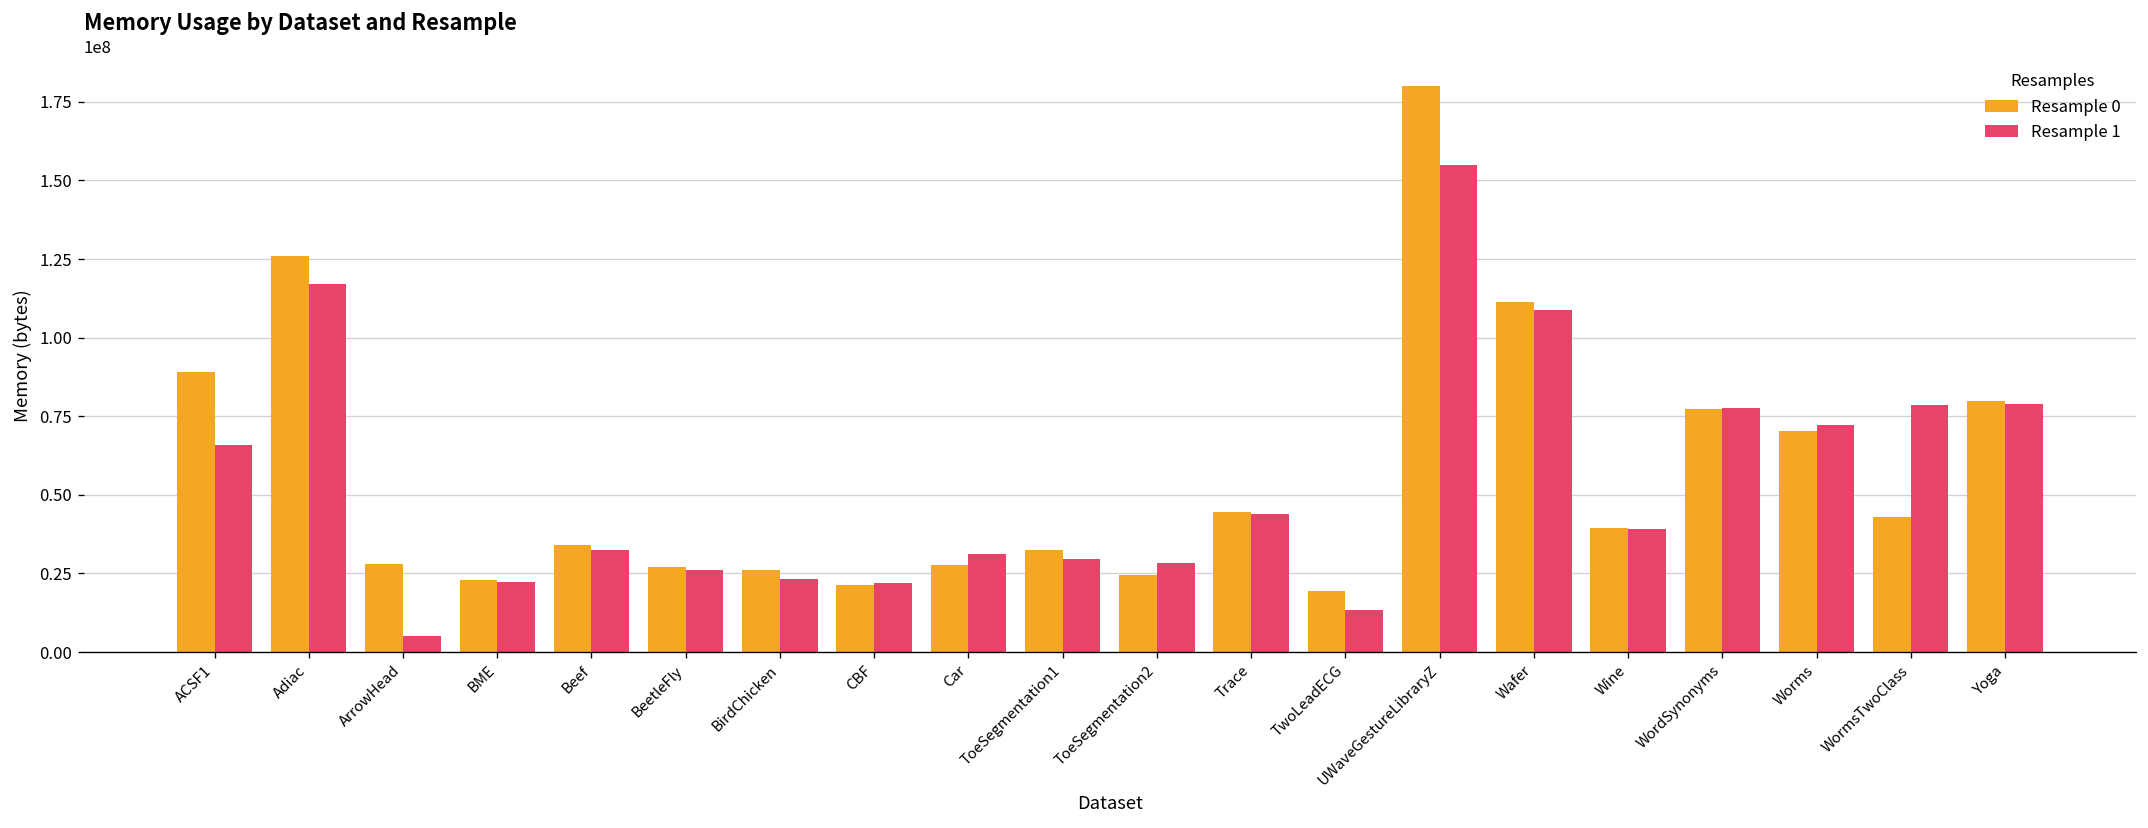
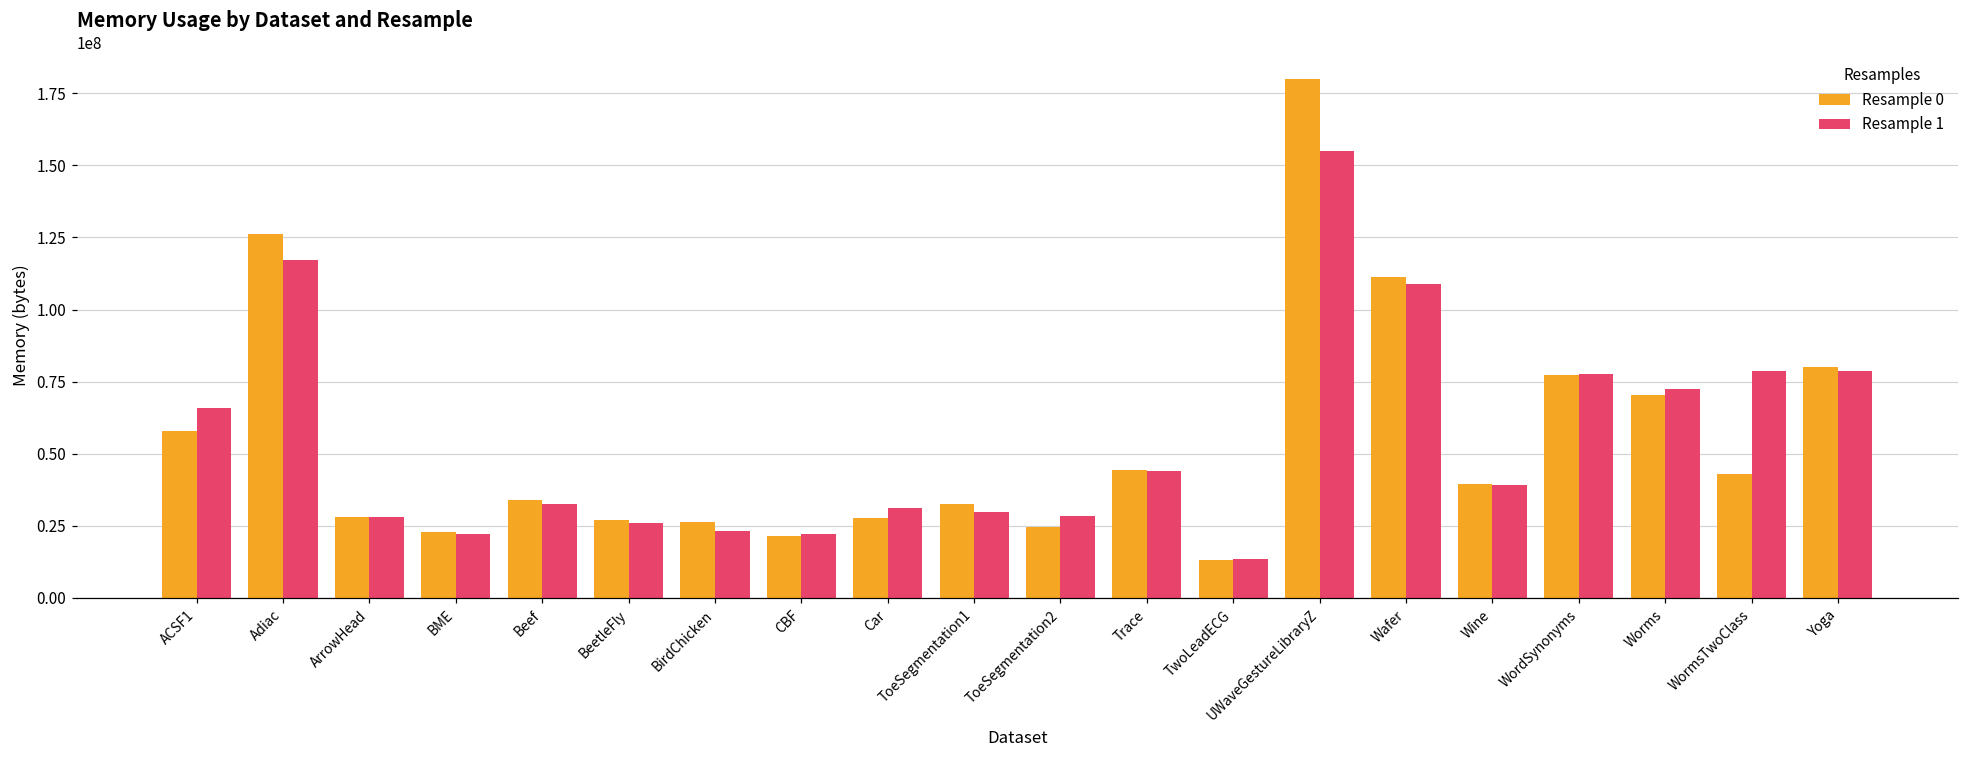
  {
    "Resample 0": {
-     "ACSF1": 89000000,
+     "ACSF1": 58000000,
      "Adiac": 126000000,
      "ArrowHead": 28000000,
      "BME": 23000000,
      "Beef": 34000000,
      "BeetleFly": 27000000,
      "BirdChicken": 26000000,
      "CBF": 21000000,
      "Car": 28000000,
      "ToeSegmentation1": 32000000,
      "ToeSegmentation2": 24000000,
      "Trace": 44000000,
-     "TwoLeadECG": 19000000,
+     "TwoLeadECG": 13000000,
      "UWaveGestureLibraryZ": 180000000,
      "Wafer": 111000000,
      "Wine": 39000000,
      "WordSynonyms": 77000000,
      "Worms": 70000000,
      "WormsTwoClass": 43000000,
      "Yoga": 80000000
    },
    "Resample 1": {
      "ACSF1": 66000000,
      "Adiac": 117000000,
-     "ArrowHead": 5000000,
+     "ArrowHead": 28000000,
      "BME": 22000000,
      "Beef": 32000000,
      "BeetleFly": 26000000,
      "BirdChicken": 23000000,
      "CBF": 22000000,
      "Car": 31000000,
      "ToeSegmentation1": 30000000,
      "ToeSegmentation2": 28000000,
      "Trace": 44000000,
      "TwoLeadECG": 13000000,
      "UWaveGestureLibraryZ": 155000000,
      "Wafer": 109000000,
      "Wine": 39000000,
      "WordSynonyms": 78000000,
      "Worms": 72000000,
      "WormsTwoClass": 79000000,
      "Yoga": 79000000
    }
  }
